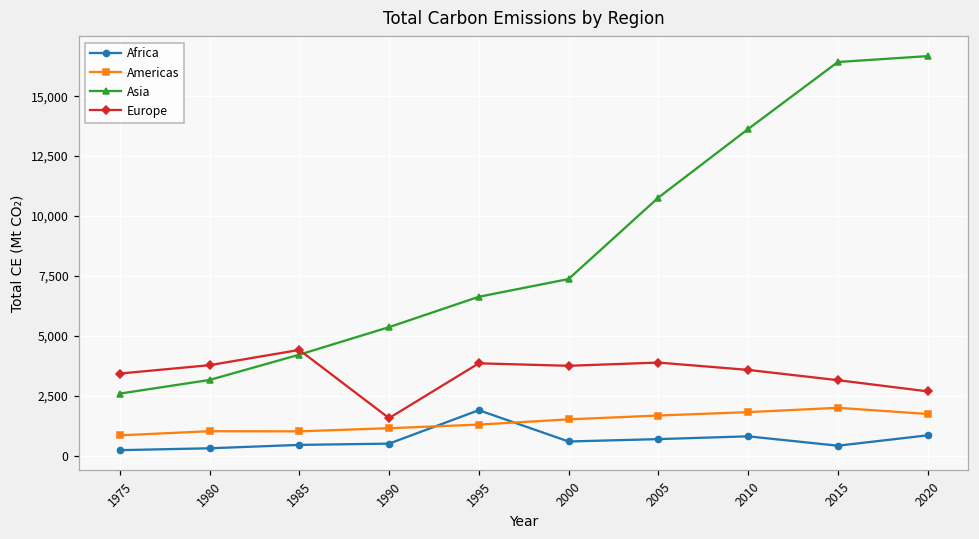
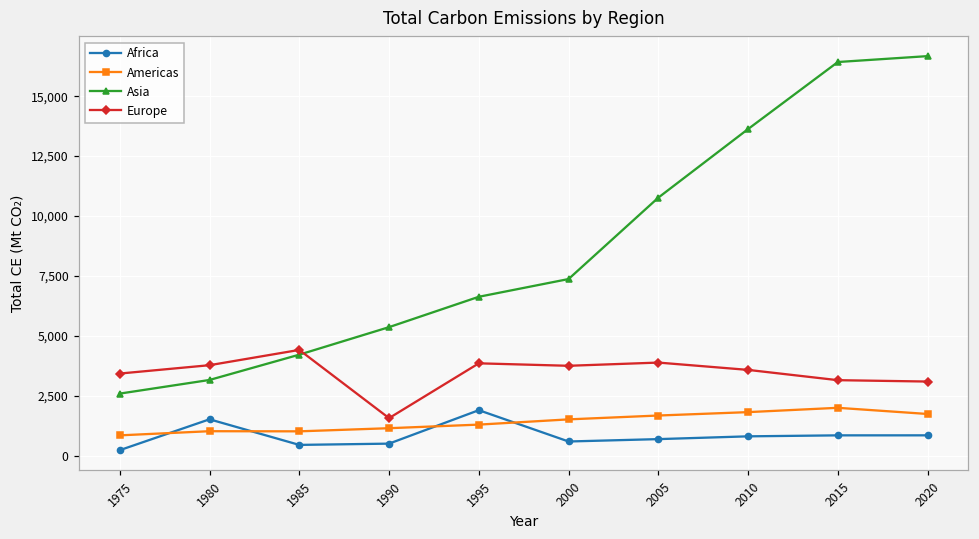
  {
    "Africa": {
      "1975": "200",
-     "1980": "300",
+     "1980": "1,500",
      "1985": "400",
      "1990": "500",
      "1995": "1,900",
      "2000": "600",
      "2005": "700",
      "2010": "800",
-     "2015": "400",
+     "2015": "800",
      "2020": "800"
    },
    "Americas": {
      "1975": "800",
      "1980": "1,000",
      "1985": "1,000",
      "1990": "1,100",
      "1995": "1,300",
      "2000": "1,500",
      "2005": "1,700",
      "2010": "1,800",
      "2015": "2,000",
      "2020": "1,700"
    },
    "Asia": {
      "1975": "2,600",
      "1980": "3,200",
      "1985": "4,200",
      "1990": "5,400",
      "1995": "6,600",
      "2000": "7,400",
      "2005": "10,800",
      "2010": "13,600",
      "2015": "16,400",
      "2020": "16,700"
    },
    "Europe": {
      "1975": "3,400",
      "1980": "3,800",
      "1985": "4,400",
      "1990": "1,600",
      "1995": "3,800",
      "2000": "3,700",
      "2005": "3,900",
      "2010": "3,600",
      "2015": "3,100",
-     "2020": "2,700"
+     "2020": "3,100"
    }
  }
